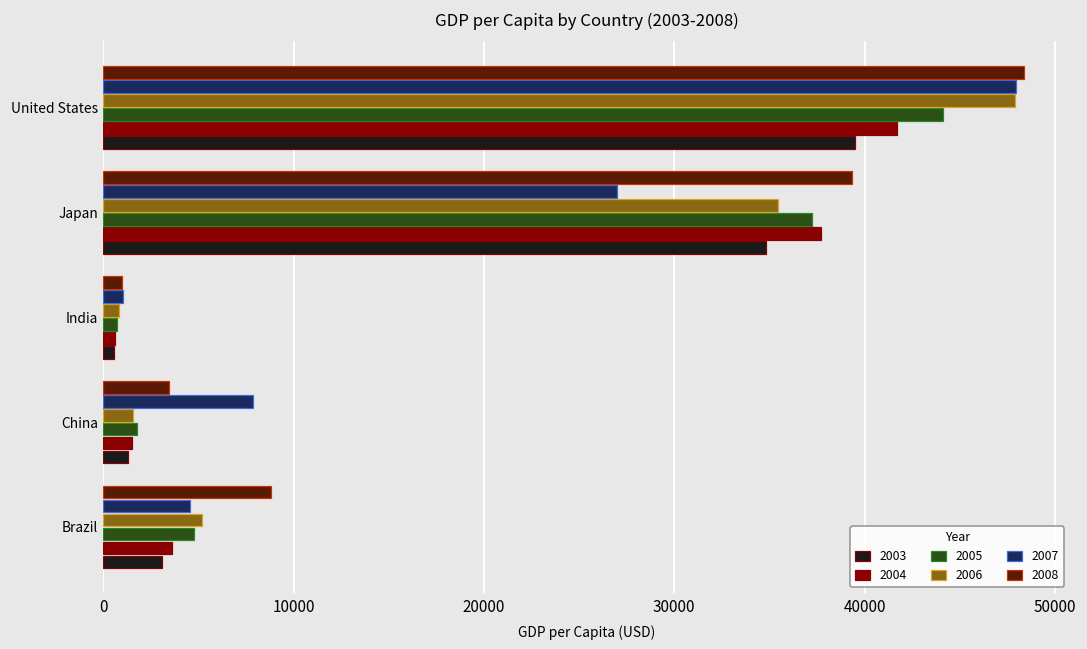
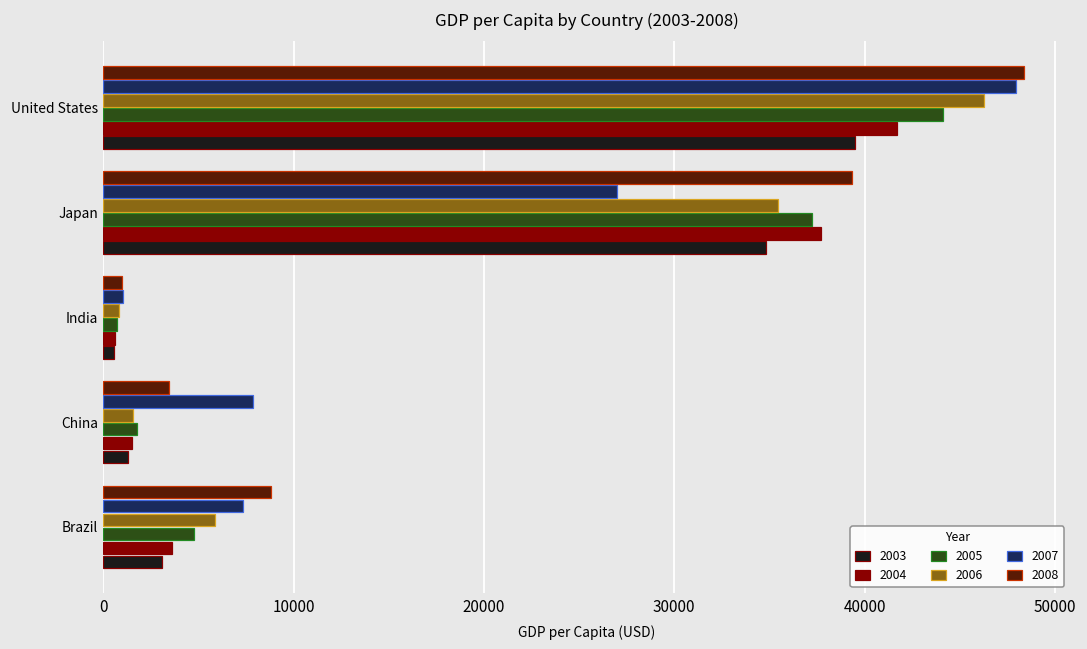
  {
    "2006": {
-     "United States": 47900,
+     "United States": 46300,
      "Japan": 35400,
      "India": 800,
      "China": 1600,
-     "Brazil": 5200
+     "Brazil": 5900
    },
    "2007": {
      "United States": 48000,
      "Japan": 27000,
      "India": 1000,
      "China": 7900,
-     "Brazil": 4500
+     "Brazil": 7300
    }
  }
